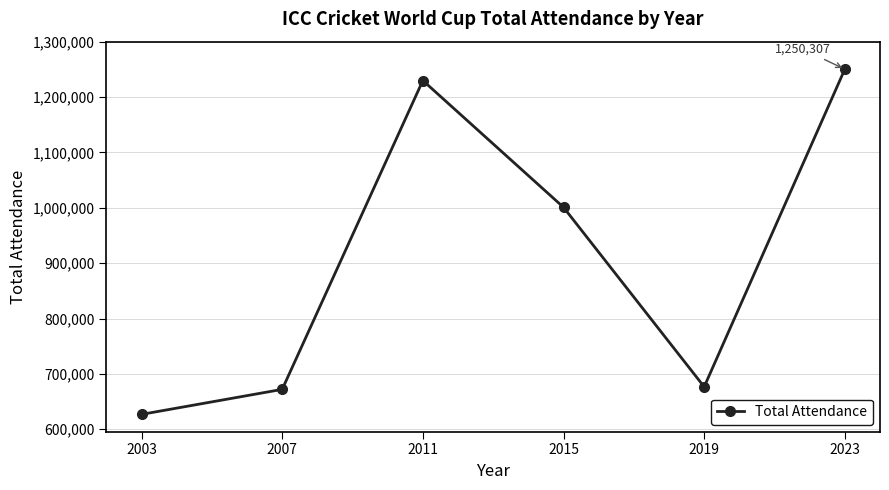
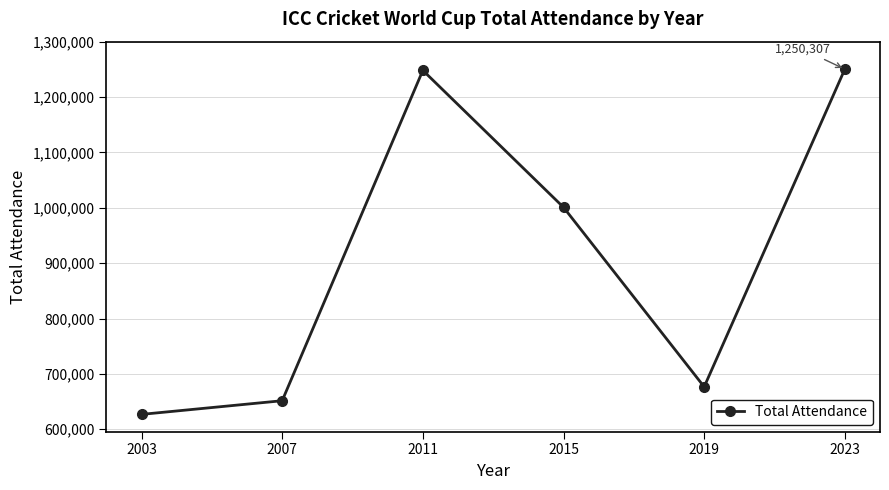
  {
    "2003": "630,000",
-   "2007": "670,000",
-   "2011": "1,230,000",
+   "2007": "650,000",
+   "2011": "1,250,000",
    "2015": "1,000,000",
    "2019": "680,000"
  }
